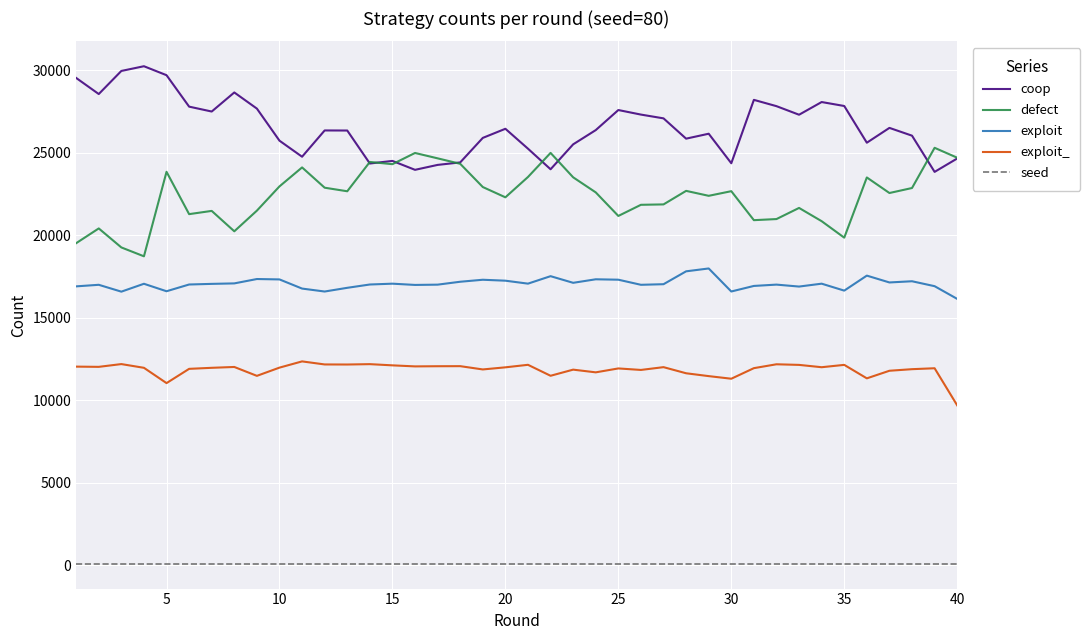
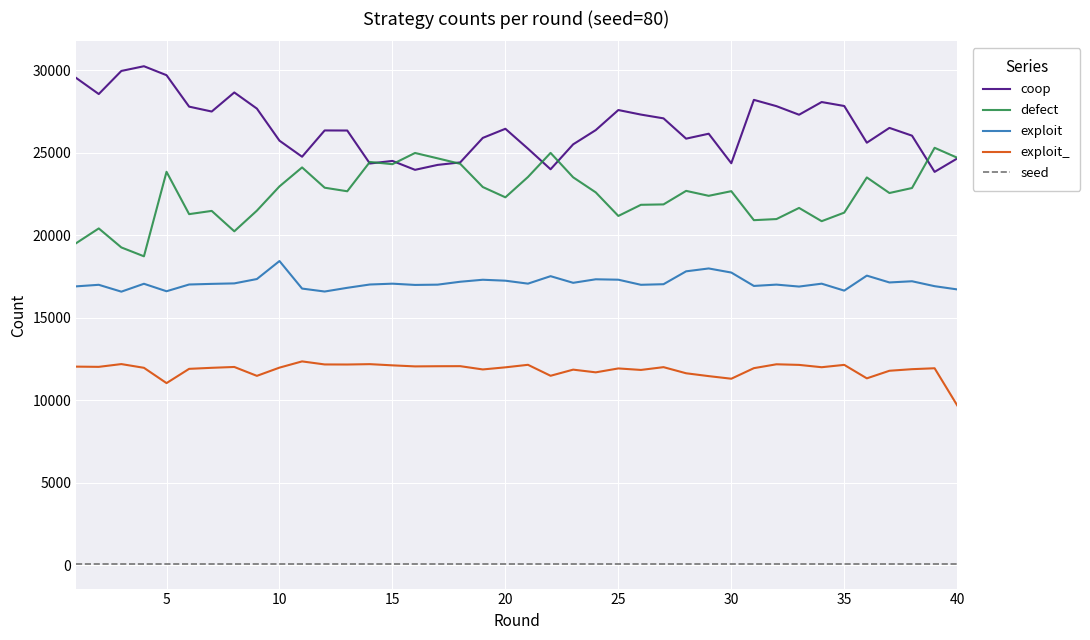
  {
    "coop": {
      "5": 29700,
      "10": 25700,
      "15": 24500,
      "20": 26500,
      "25": 27600,
      "30": 24400,
      "35": 27800
    },
    "defect": {
      "5": 23900,
      "10": 23000,
      "15": 24300,
      "20": 22300,
      "25": 21200,
      "30": 22700,
-     "35": 19900
+     "35": 21400
    },
    "exploit": {
      "5": 16600,
-     "10": 17300,
+     "10": 18400,
      "15": 17100,
      "20": 17200,
      "25": 17300,
-     "30": 16600,
+     "30": 17700,
      "35": 16600,
-     "40": 16100
+     "40": 16700
    },
    "exploit_": {
      "5": 11000,
      "10": 12000,
      "15": 12100,
      "20": 12000,
      "25": 11900,
      "30": 11300,
      "35": 12100,
      "40": 9700
    },
    "seed": {
      "5": 100,
      "10": 100,
      "15": 100,
      "20": 100,
      "25": 100,
      "30": 100,
      "35": 100,
      "40": 100
    }
  }
